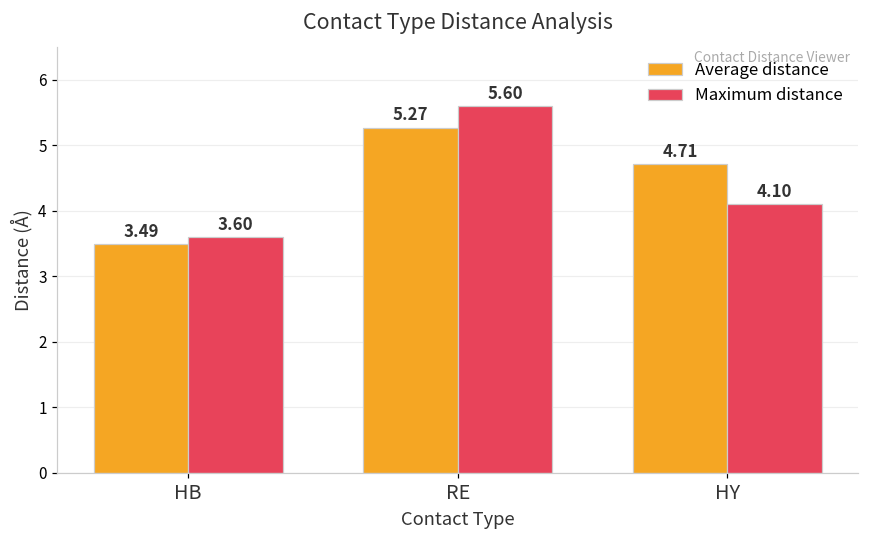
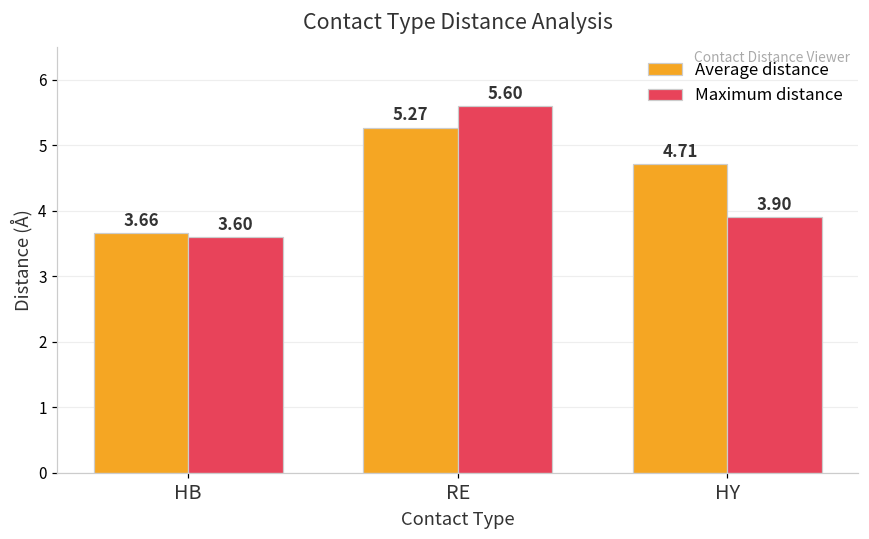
  {
    "Average distance": {
-     "HB": 3.49,
+     "HB": 3.66,
      "RE": 5.27,
      "HY": 4.71
    },
    "Maximum distance": {
      "HB": 3.60,
      "RE": 5.60,
-     "HY": 4.10
+     "HY": 3.90
    }
  }
